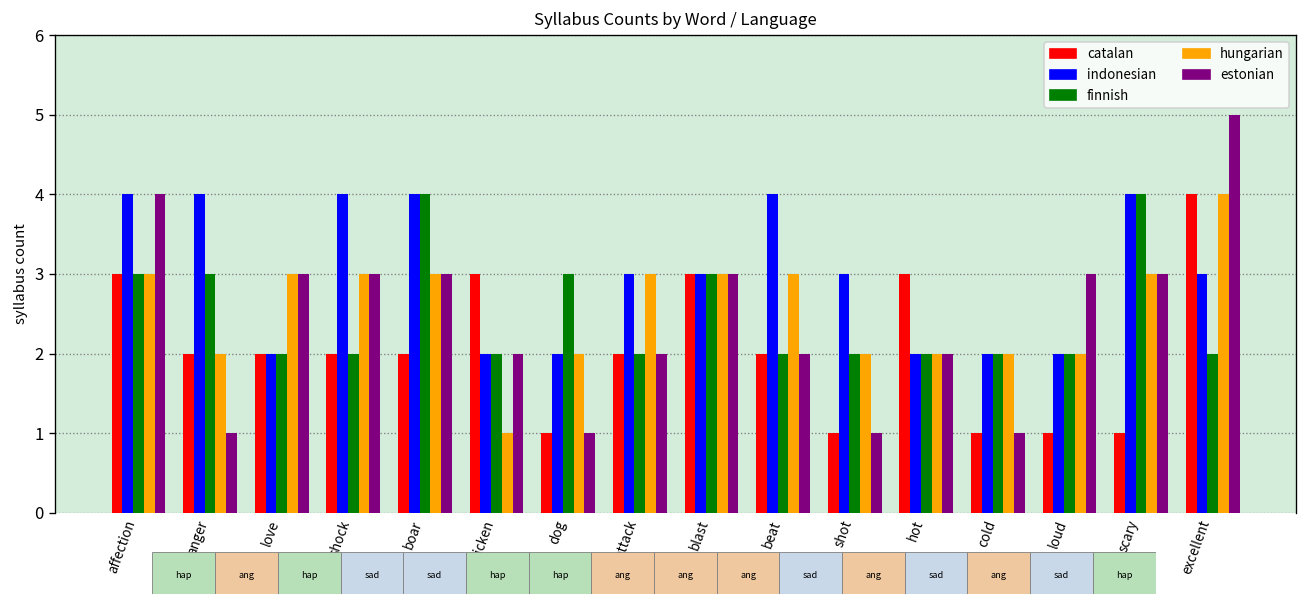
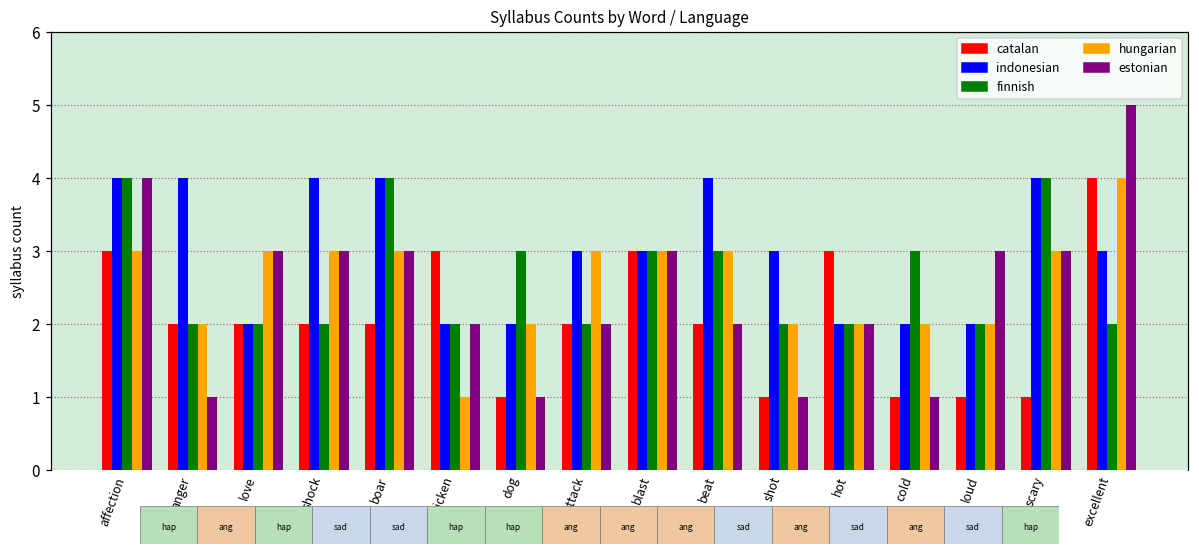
  {
    "finnish": {
-     "affection": 3,
-     "anger": 3,
+     "affection": 4,
+     "anger": 2,
      "love": 2,
      "shock": 2,
      "boar": 4,
      "dog": 3,
      "attack": 2,
      "blast": 3,
-     "beat": 2,
+     "beat": 3,
      "shot": 2,
      "hot": 2,
-     "cold": 2,
+     "cold": 3,
      "loud": 2,
      "scary": 4,
      "excellent": 2
    }
  }
